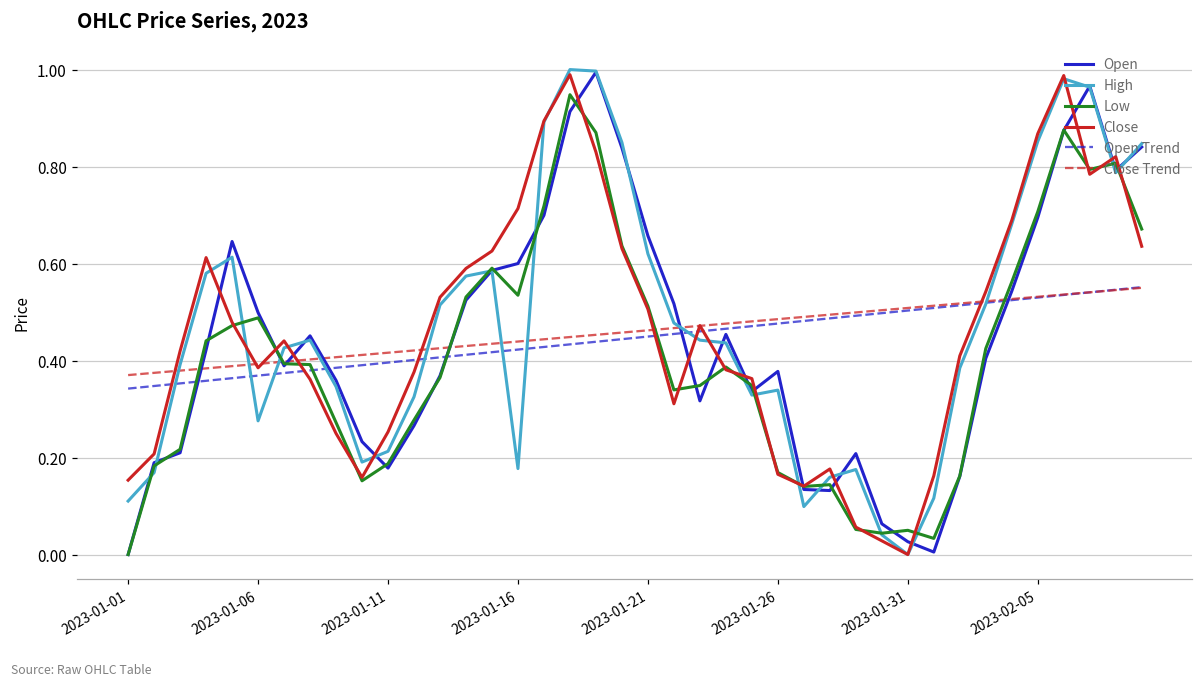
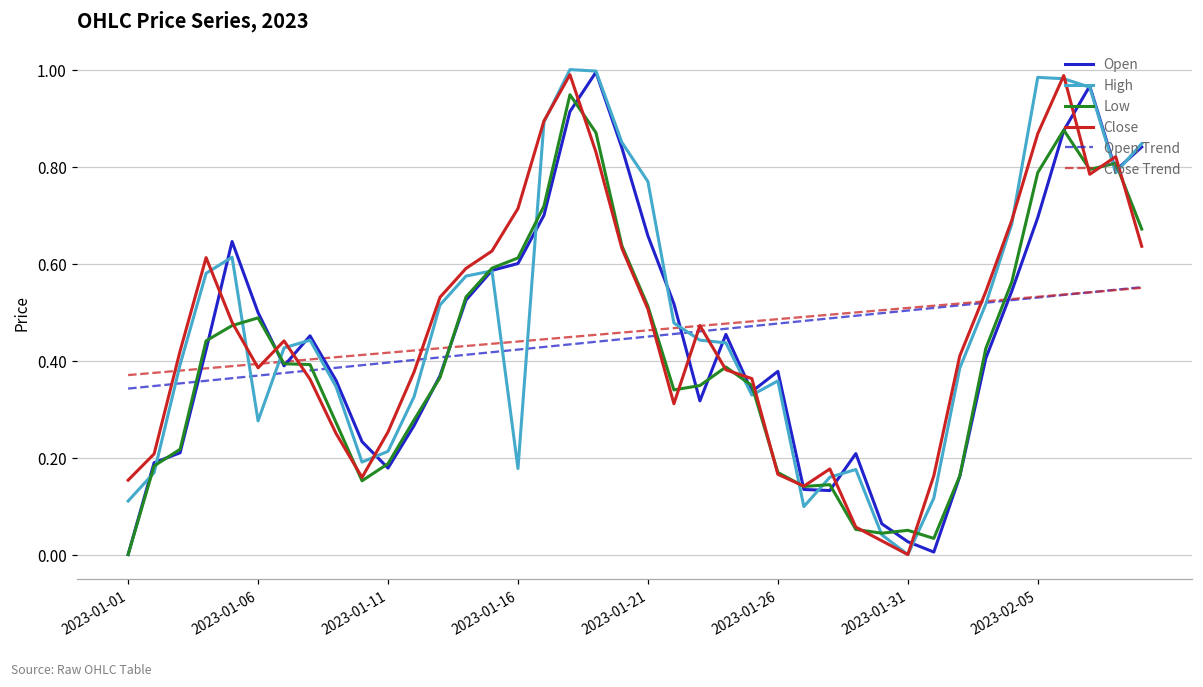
  {
    "High": {
      "2023-01-01": 0.11,
      "2023-01-06": 0.28,
      "2023-01-11": 0.21,
      "2023-01-16": 0.18,
-     "2023-01-21": 0.62,
-     "2023-01-26": 0.34,
-     "2023-02-05": 0.85
+     "2023-01-21": 0.77,
+     "2023-01-26": 0.36,
+     "2023-02-05": 0.98
    },
    "Low": {
      "2023-01-06": 0.49,
      "2023-01-11": 0.19,
-     "2023-01-16": 0.53,
+     "2023-01-16": 0.61,
      "2023-01-21": 0.51,
      "2023-01-31": 0.05,
-     "2023-02-05": 0.71
+     "2023-02-05": 0.79
    }
  }
